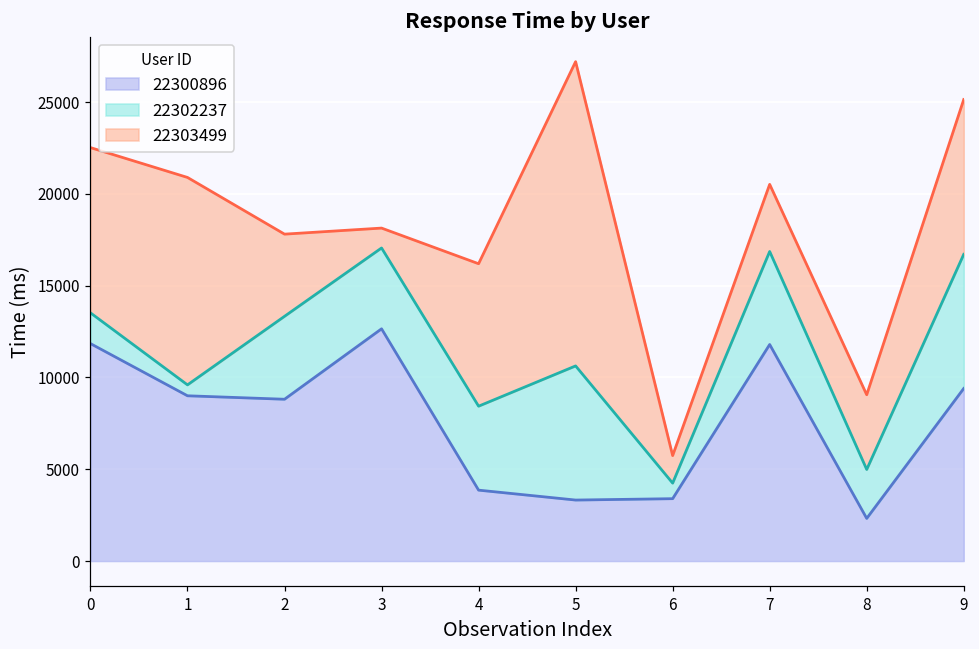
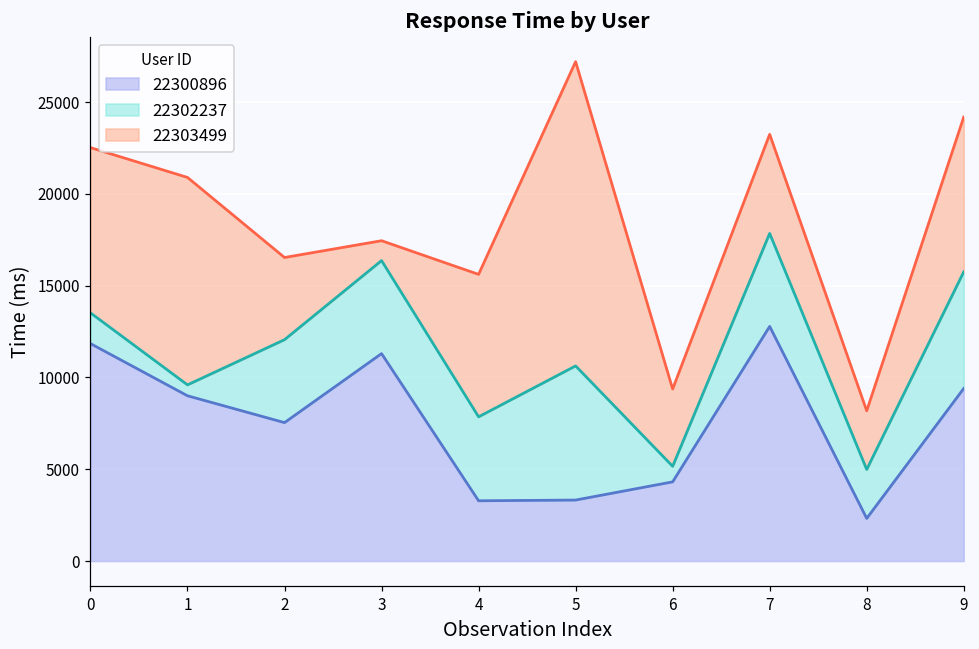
  {
    "22300896": {
      "0": 11800,
      "1": 9000,
-     "2": 8800,
-     "3": 12700,
-     "4": 3900,
+     "2": 7500,
+     "3": 11300,
+     "4": 3300,
      "5": 3300,
-     "6": 3400,
-     "7": 11800,
+     "6": 4300,
+     "7": 12800,
      "8": 2300,
      "9": 9400
    },
    "22302237": {
      "0": 1700,
      "1": 600,
      "2": 4500,
-     "3": 4400,
+     "3": 5100,
      "4": 4600,
      "5": 7300,
      "6": 800,
      "7": 5100,
      "8": 2700,
-     "9": 7300
+     "9": 6400
    },
    "22303499": {
      "0": 9000,
      "1": 11300,
      "2": 4500,
      "3": 1100,
      "4": 7800,
      "5": 16600,
-     "6": 1500,
-     "7": 3700,
-     "8": 4100,
+     "6": 4200,
+     "7": 5400,
+     "8": 3200,
      "9": 8400
    }
  }
